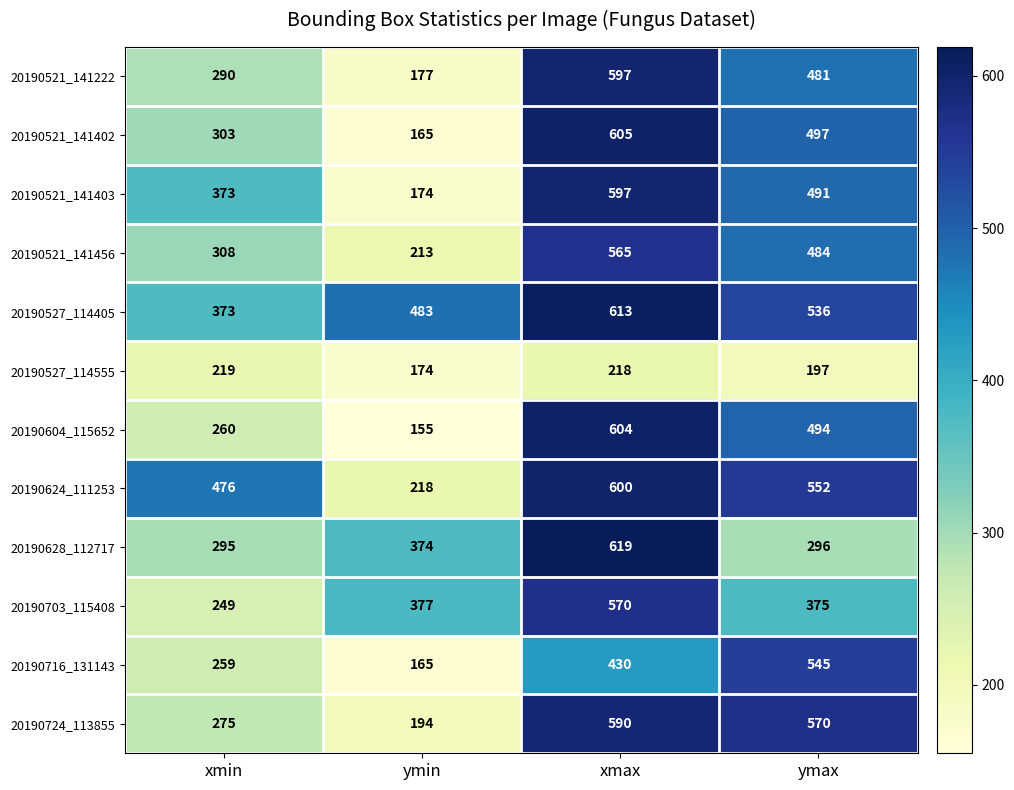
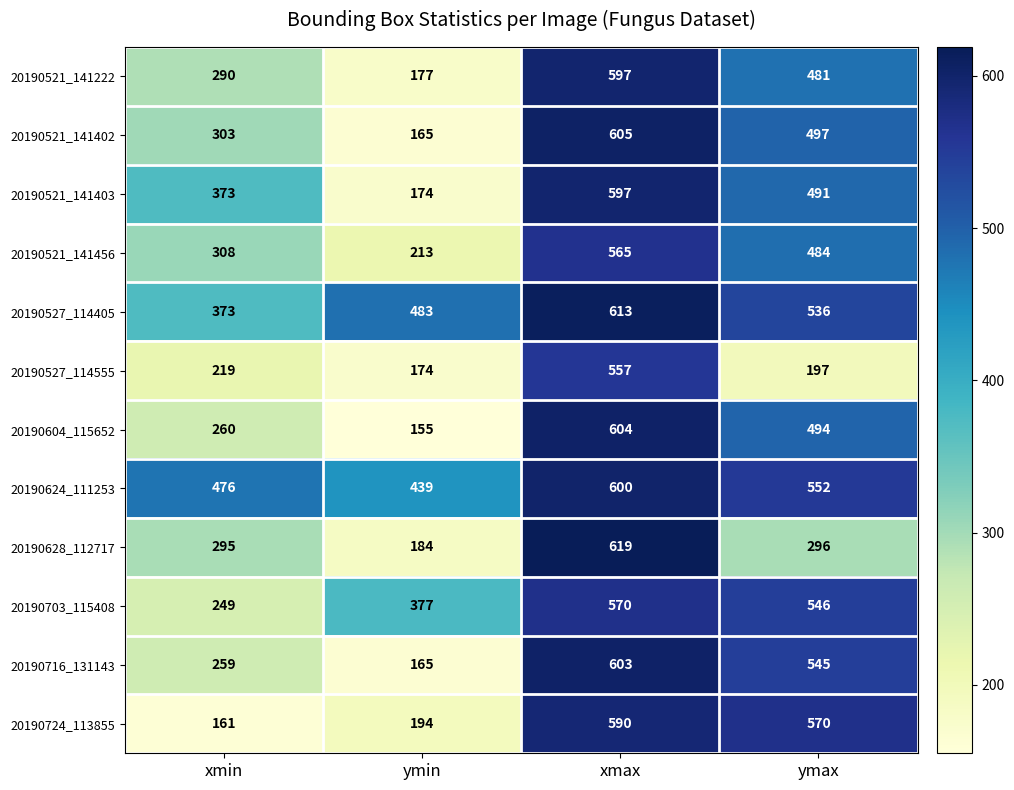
  {
    "20190521_141222": {
      "xmin": 290,
      "ymin": 177,
      "xmax": 597,
      "ymax": 481
    },
    "20190521_141402": {
      "xmin": 303,
      "ymin": 165,
      "xmax": 605,
      "ymax": 497
    },
    "20190521_141403": {
      "xmin": 373,
      "ymin": 174,
      "xmax": 597,
      "ymax": 491
    },
    "20190521_141456": {
      "xmin": 308,
      "ymin": 213,
      "xmax": 565,
      "ymax": 484
    },
    "20190527_114405": {
      "xmin": 373,
      "ymin": 483,
      "xmax": 613,
      "ymax": 536
    },
    "20190527_114555": {
      "xmin": 219,
      "ymin": 174,
-     "xmax": 218,
+     "xmax": 557,
      "ymax": 197
    },
    "20190604_115652": {
      "xmin": 260,
      "ymin": 155,
      "xmax": 604,
      "ymax": 494
    },
    "20190624_111253": {
      "xmin": 476,
-     "ymin": 218,
+     "ymin": 439,
      "xmax": 600,
      "ymax": 552
    },
    "20190628_112717": {
      "xmin": 295,
-     "ymin": 374,
+     "ymin": 184,
      "xmax": 619,
      "ymax": 296
    },
    "20190703_115408": {
      "xmin": 249,
      "ymin": 377,
      "xmax": 570,
-     "ymax": 375
+     "ymax": 546
    },
    "20190716_131143": {
      "xmin": 259,
      "ymin": 165,
-     "xmax": 430,
+     "xmax": 603,
      "ymax": 545
    },
    "20190724_113855": {
-     "xmin": 275,
+     "xmin": 161,
      "ymin": 194,
      "xmax": 590,
      "ymax": 570
    }
  }
